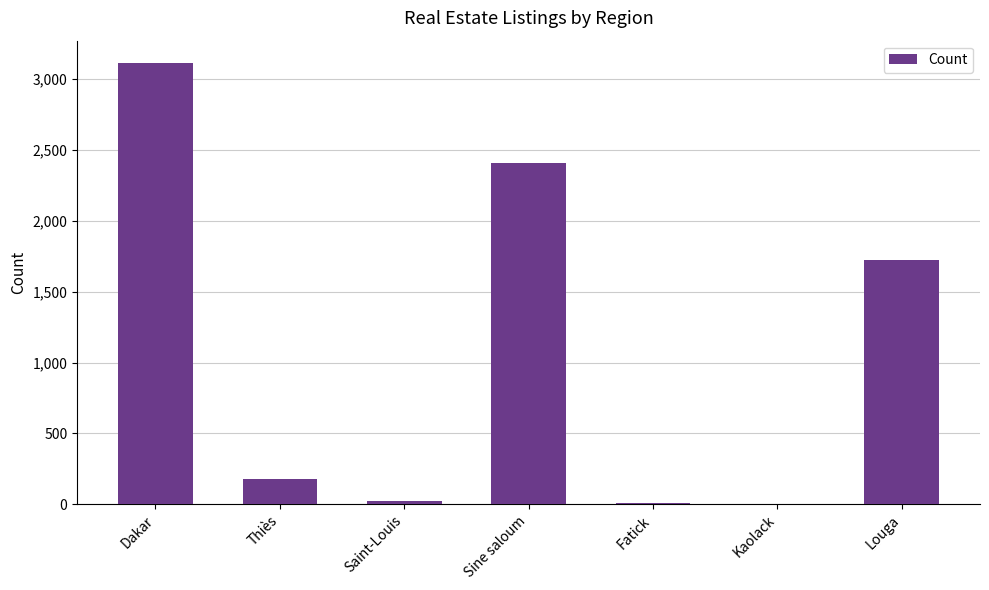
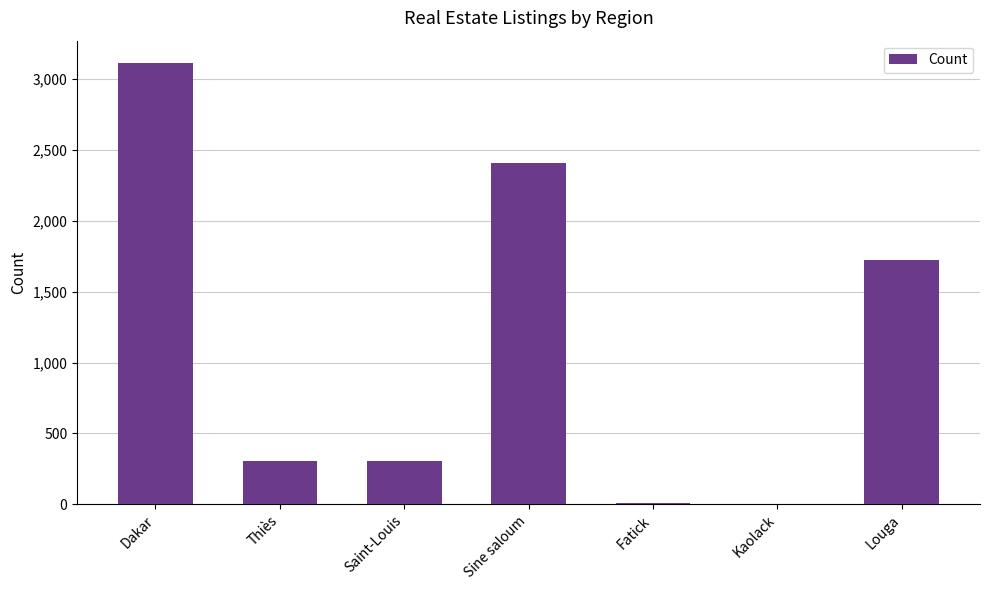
  {
    "Dakar": "3,120",
-   "Thiès": "180",
-   "Saint-Louis": "20",
+   "Thiès": "300",
+   "Saint-Louis": "310",
    "Sine saloum": "2,410",
    "Louga": "1,730"
  }
